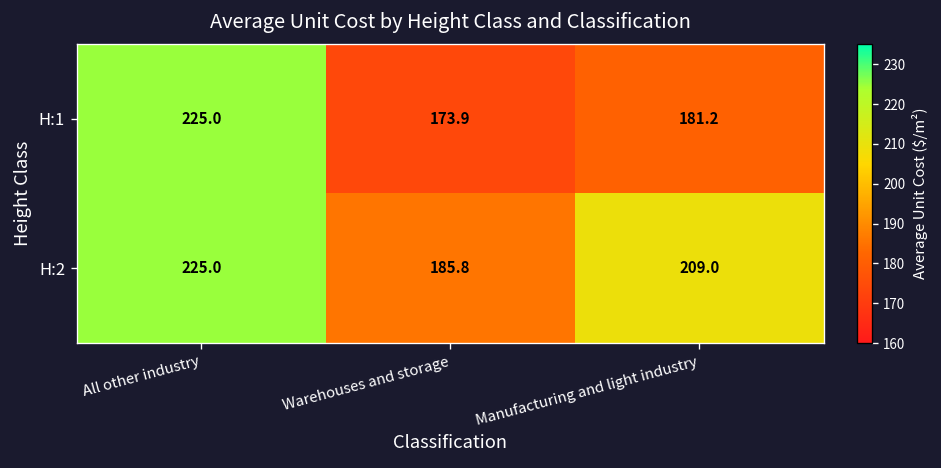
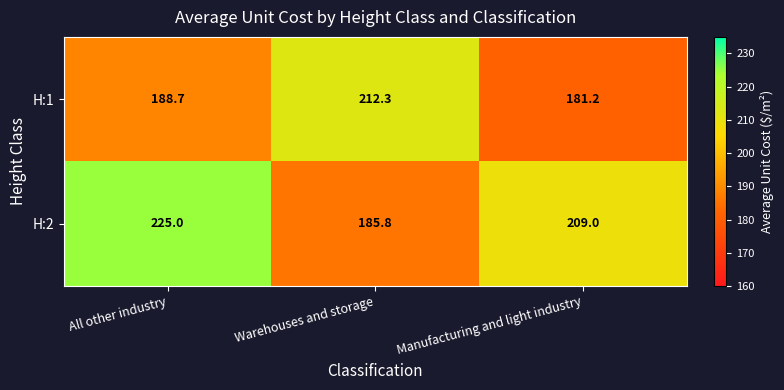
  {
    "H:1": {
-     "All other industry": 225.0,
-     "Warehouses and storage": 173.9,
+     "All other industry": 188.7,
+     "Warehouses and storage": 212.3,
      "Manufacturing and light industry": 181.2
    },
    "H:2": {
      "All other industry": 225.0,
      "Warehouses and storage": 185.8,
      "Manufacturing and light industry": 209.0
    }
  }
